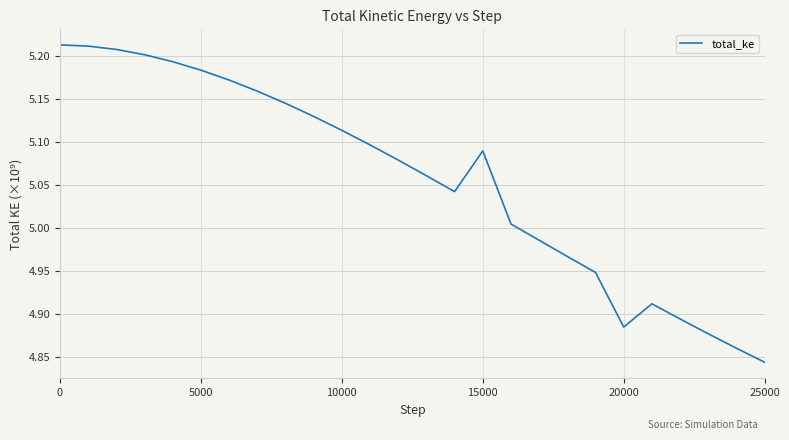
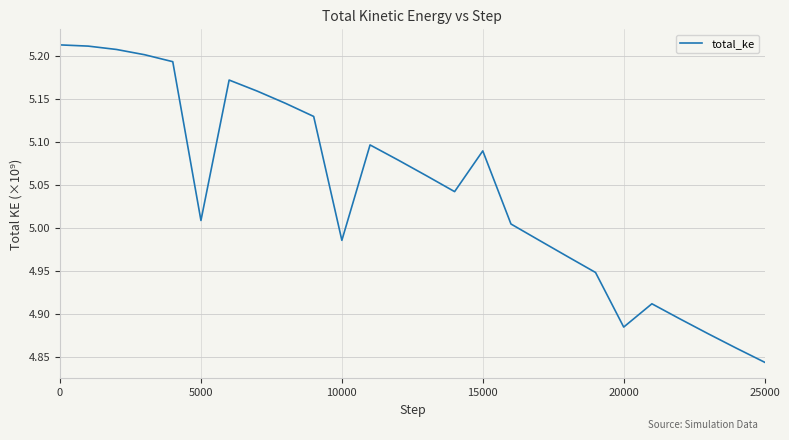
  {
    "0": 5.21,
-   "5000": 5.18,
-   "10000": 5.11,
+   "5000": 5.01,
+   "10000": 4.99,
    "15000": 5.09,
    "20000": 4.88,
    "25000": 4.84
  }
